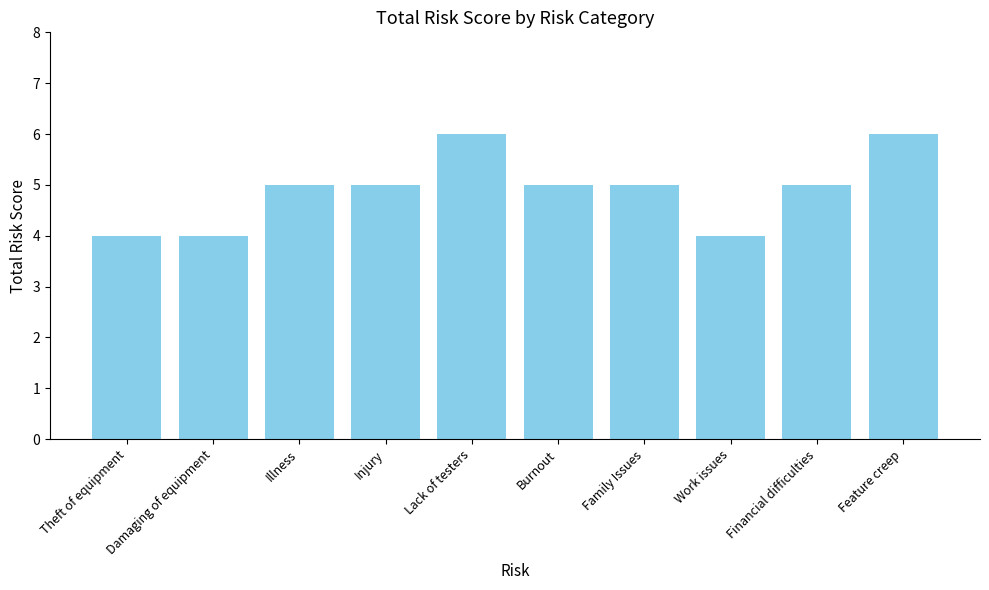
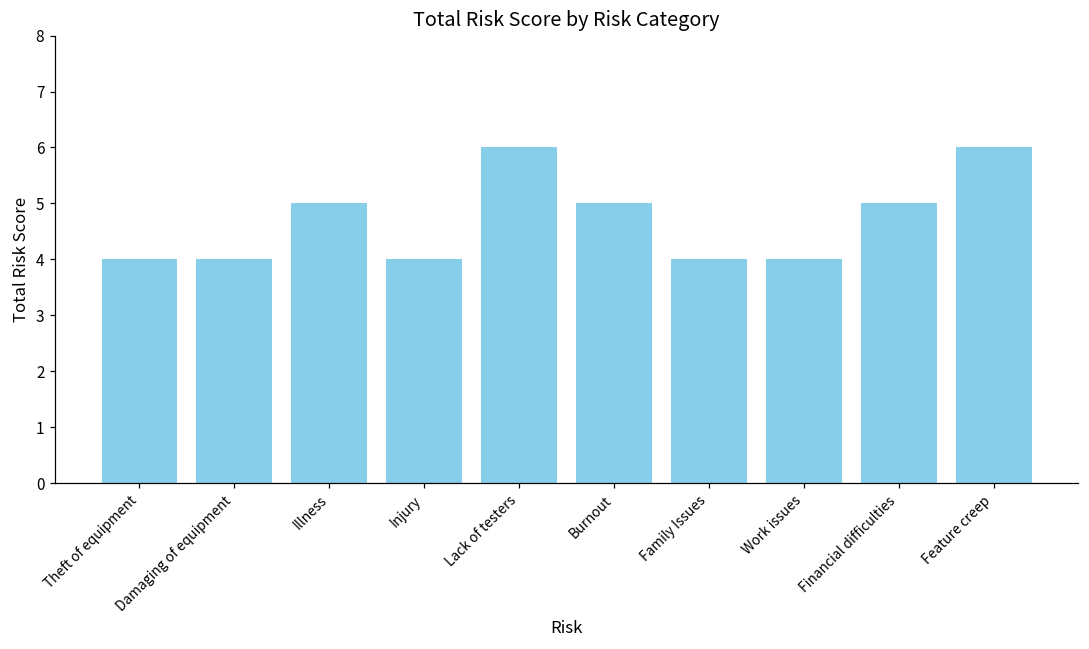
  {
    "Theft of equipment": 4,
    "Damaging of equipment": 4,
    "Illness": 5,
-   "Injury": 5,
+   "Injury": 4,
    "Lack of testers": 6,
    "Burnout": 5,
-   "Family Issues": 5,
+   "Family Issues": 4,
    "Work issues": 4,
    "Financial difficulties": 5,
    "Feature creep": 6
  }
